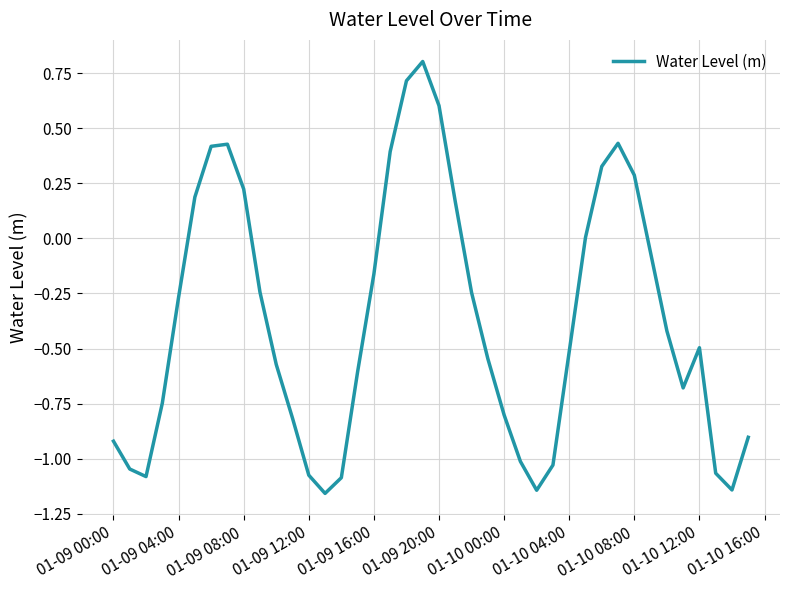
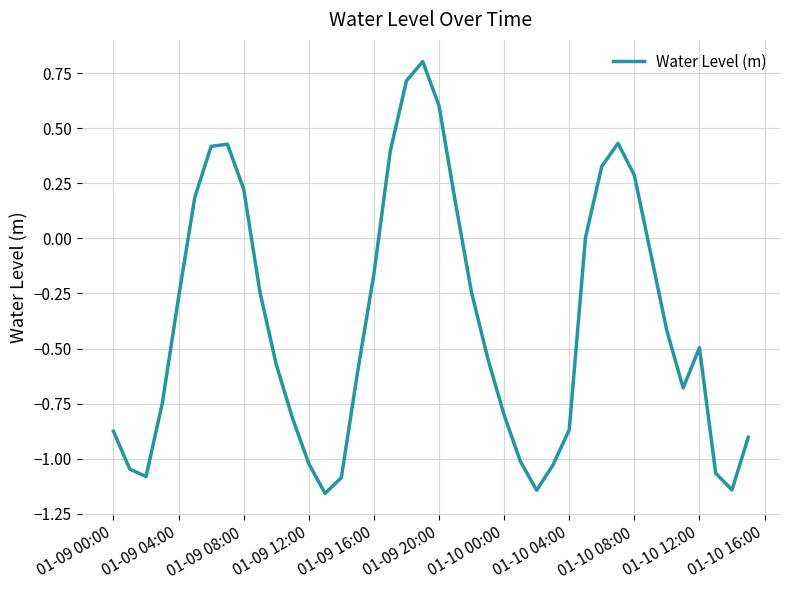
  {
-   "01-09 00:00": -0.92,
+   "01-09 00:00": -0.88,
    "01-09 04:00": -0.27,
    "01-09 08:00": 0.22,
-   "01-09 12:00": -1.07,
+   "01-09 12:00": -1.02,
    "01-09 16:00": -0.16,
    "01-09 20:00": 0.60,
    "01-10 00:00": -0.80,
-   "01-10 04:00": -0.51,
+   "01-10 04:00": -0.87,
    "01-10 08:00": 0.29,
    "01-10 12:00": -0.50
  }
